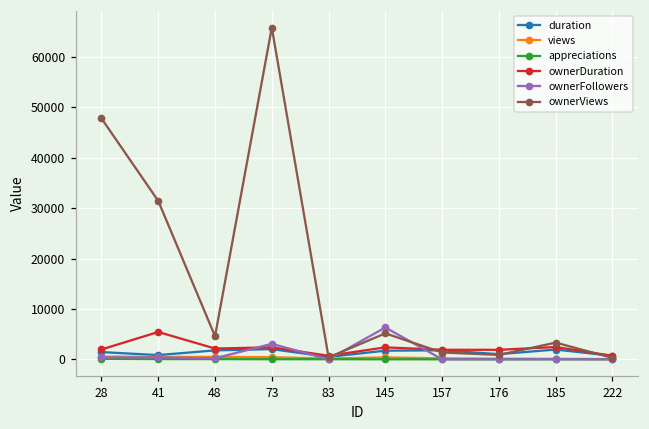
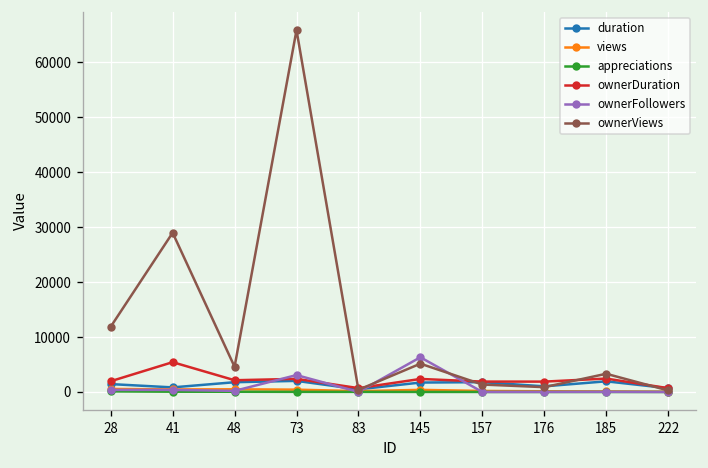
  {
    "duration": {
      "145": 2000
    },
    "ownerDuration": {
      "41": 5000,
      "145": 2000,
      "176": 2000
    },
    "ownerFollowers": {
      "73": 3000,
      "145": 6000
    },
    "ownerViews": {
-     "28": 48000,
-     "41": 31000,
+     "28": 12000,
+     "41": 29000,
      "48": 5000,
      "73": 66000,
      "145": 5000,
      "185": 3000
    }
  }
